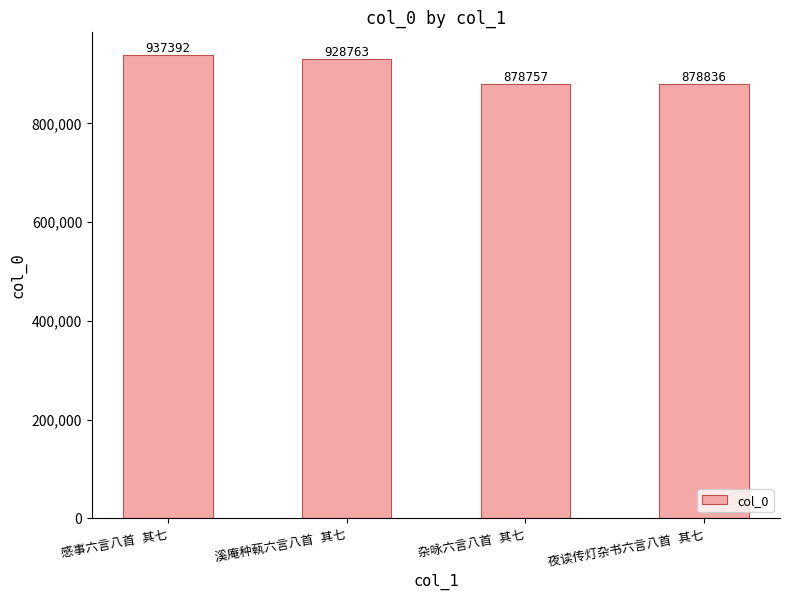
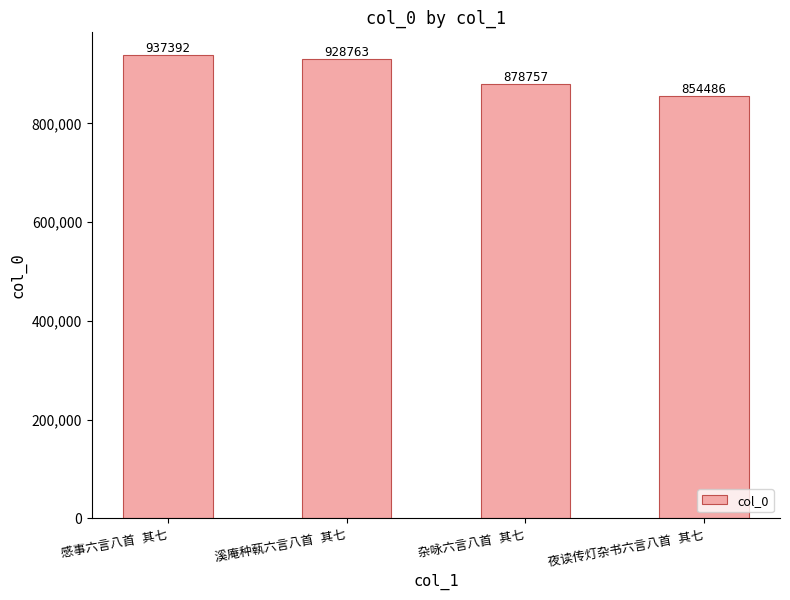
  {
    "感事六言八首 其七": 937392,
    "溪庵种蓻六言八首 其七": 928763,
    "杂咏六言八首 其七": 878757,
-   "夜读传灯杂书六言八首 其七": 878836
+   "夜读传灯杂书六言八首 其七": 854486
  }
